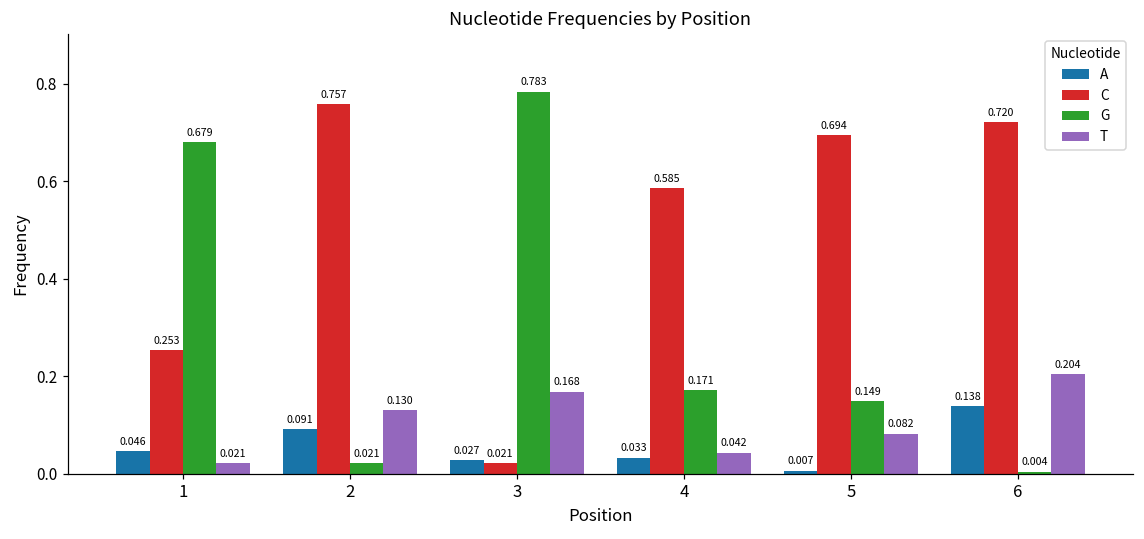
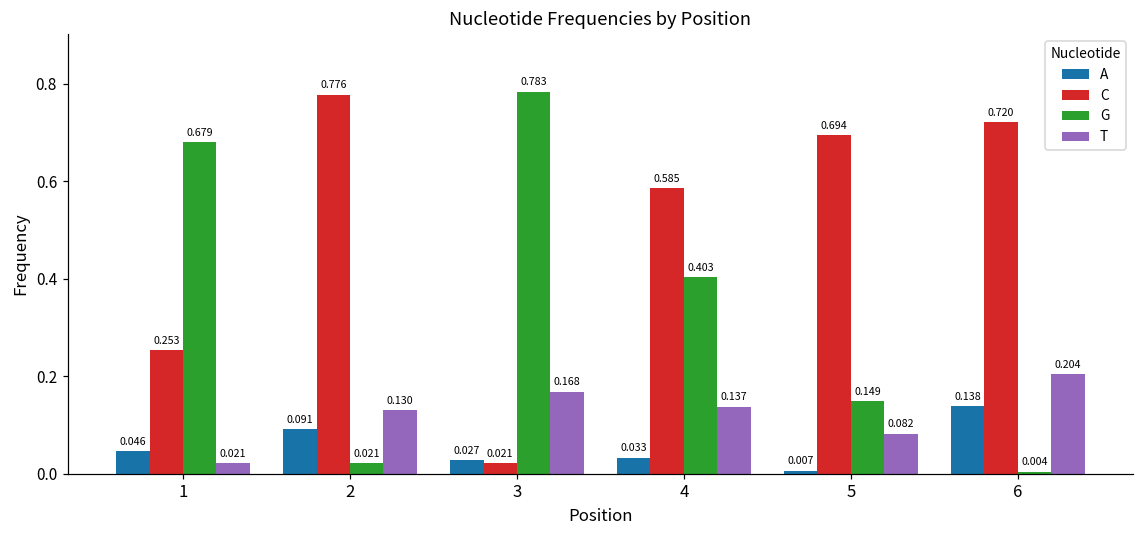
  {
    "A": {
      "1": 0.046,
      "2": 0.091,
      "3": 0.027,
      "4": 0.033,
      "5": 0.007,
      "6": 0.138
    },
    "C": {
      "1": 0.253,
-     "2": 0.757,
+     "2": 0.776,
      "3": 0.021,
      "4": 0.585,
      "5": 0.694,
      "6": 0.720
    },
    "G": {
      "1": 0.679,
      "2": 0.021,
      "3": 0.783,
-     "4": 0.171,
+     "4": 0.403,
      "5": 0.149,
      "6": 0.004
    },
    "T": {
      "1": 0.021,
      "2": 0.130,
      "3": 0.168,
-     "4": 0.042,
+     "4": 0.137,
      "5": 0.082,
      "6": 0.204
    }
  }
